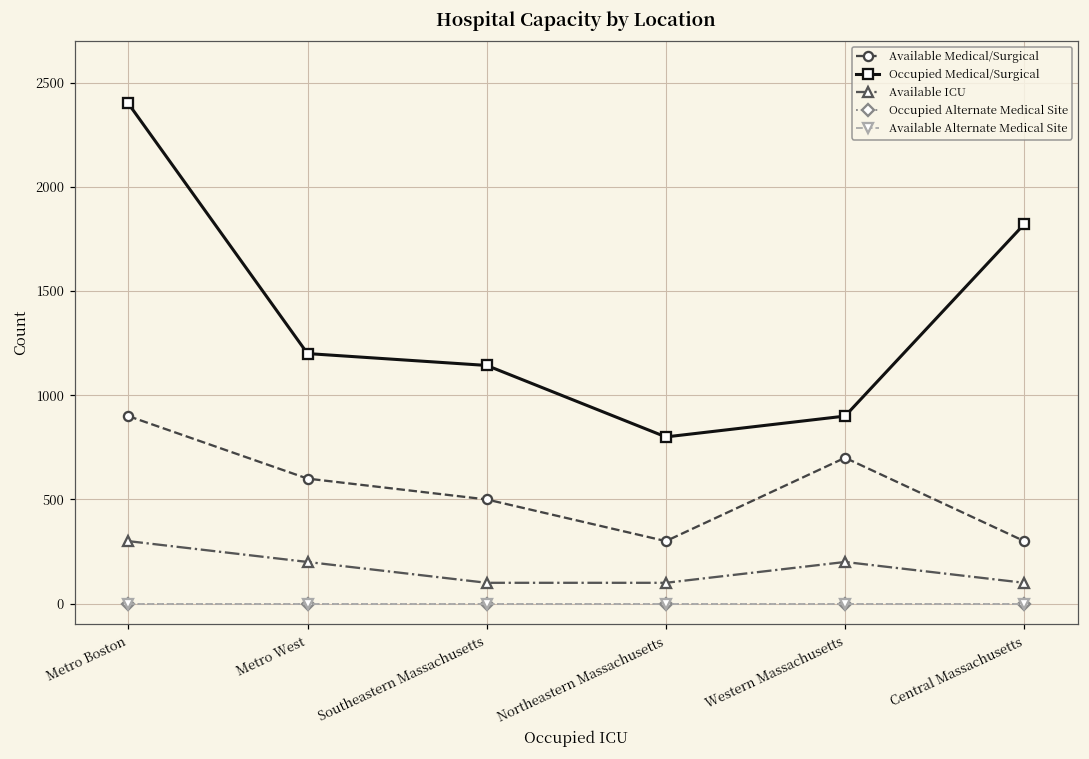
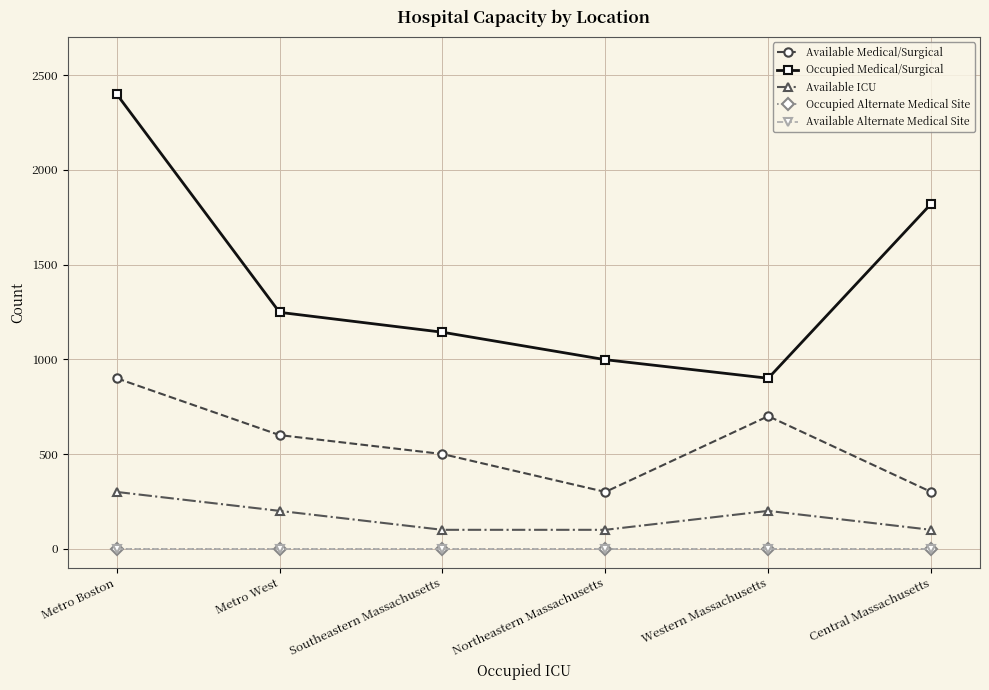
  {
    "Occupied Medical/Surgical": {
      "Metro Boston": 2400,
-     "Metro West": 1200,
+     "Metro West": 1250,
      "Southeastern Massachusetts": 1140,
-     "Northeastern Massachusetts": 800,
+     "Northeastern Massachusetts": 1000,
      "Western Massachusetts": 900,
      "Central Massachusetts": 1820
    },
    "Available Alternate Medical Site": {
      "Metro Boston": 0,
      "Metro West": 0,
      "Southeastern Massachusetts": 0,
      "Northeastern Massachusetts": 0,
      "Western Massachusetts": 0,
      "Central Massachusetts": 0
    }
  }
